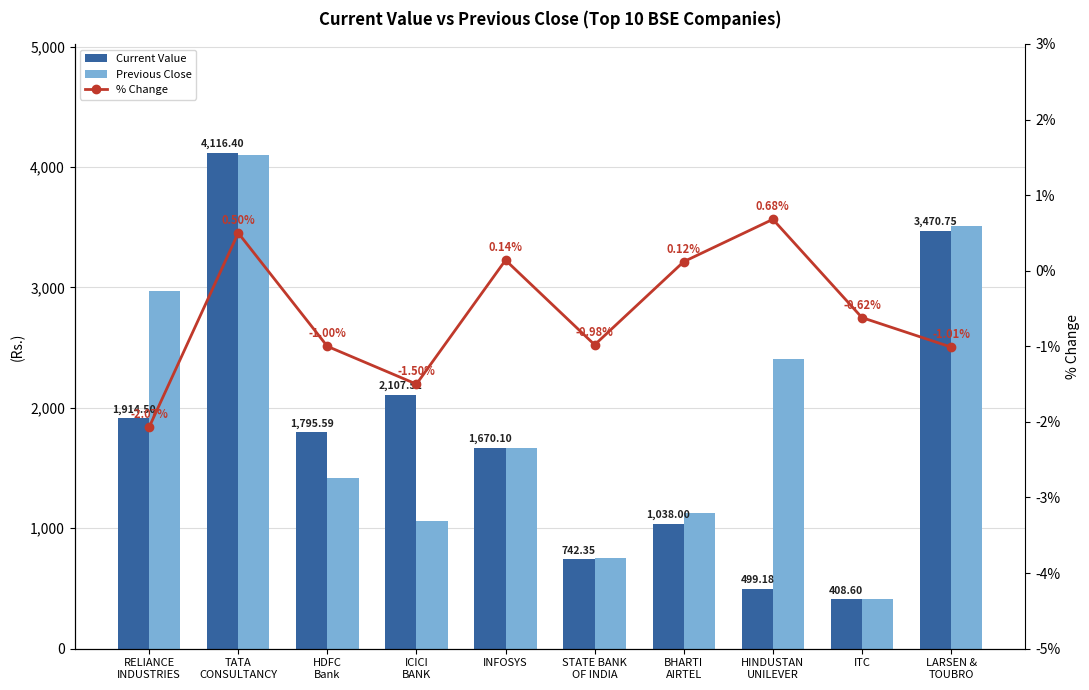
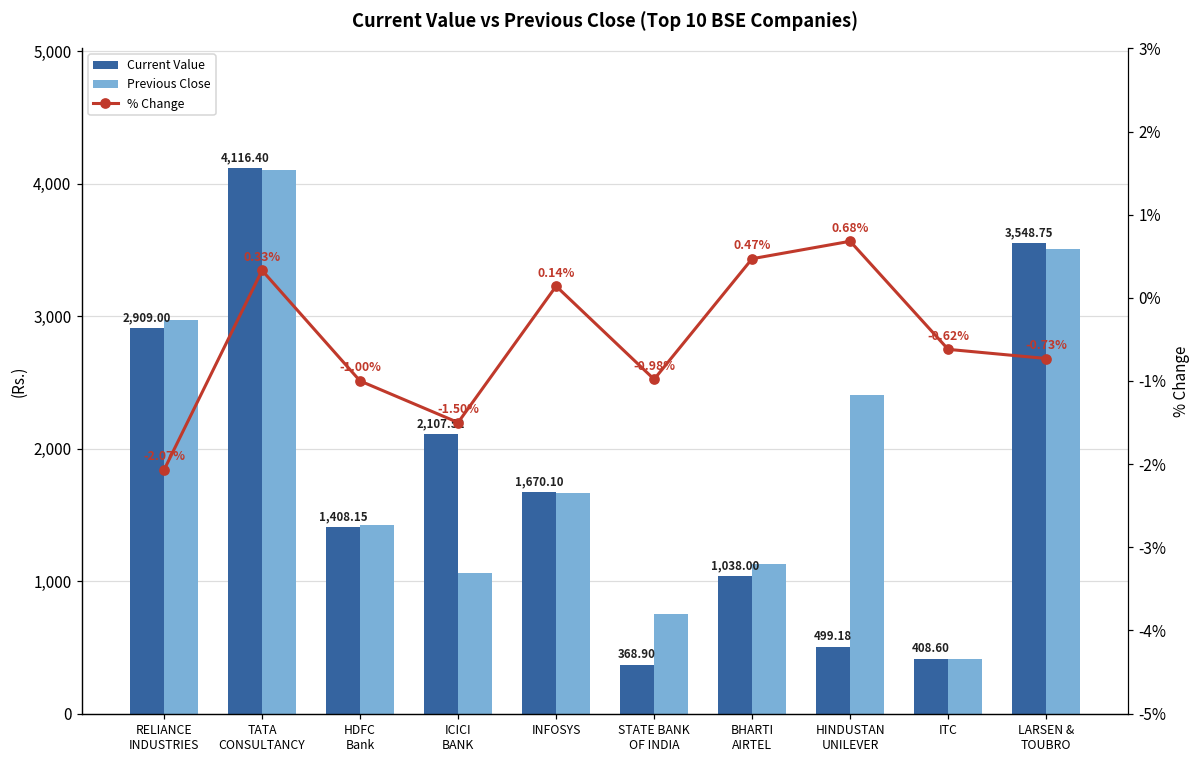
  {
    "Current Value": {
-     "RELIANCE INDUSTRIES": "1,914.50",
+     "RELIANCE INDUSTRIES": "2,909.00",
      "TATA CONSULTANCY": "4,116.40",
-     "HDFC Bank": "1,795.59",
+     "HDFC Bank": "1,408.15",
      "INFOSYS": "1,670.10",
-     "STATE BANK OF INDIA": "742.35",
+     "STATE BANK OF INDIA": "368.90",
      "BHARTI AIRTEL": "1,038.00",
      "HINDUSTAN UNILEVER": "499.18",
      "ITC": "408.60",
-     "LARSEN & TOUBRO": "3,470.75"
+     "LARSEN & TOUBRO": "3,548.75"
    },
    "% Change": {
-     "TATA CONSULTANCY": "0.50%",
+     "TATA CONSULTANCY": "0.33%",
      "HDFC Bank": "-1.00%",
      "ICICI BANK": "-1.50%",
      "INFOSYS": "0.14%",
      "STATE BANK OF INDIA": "-0.98%",
-     "BHARTI AIRTEL": "0.12%",
+     "BHARTI AIRTEL": "0.47%",
      "HINDUSTAN UNILEVER": "0.68%",
      "ITC": "-0.62%",
-     "LARSEN & TOUBRO": "-1.01%"
+     "LARSEN & TOUBRO": "-0.73%"
    }
  }
